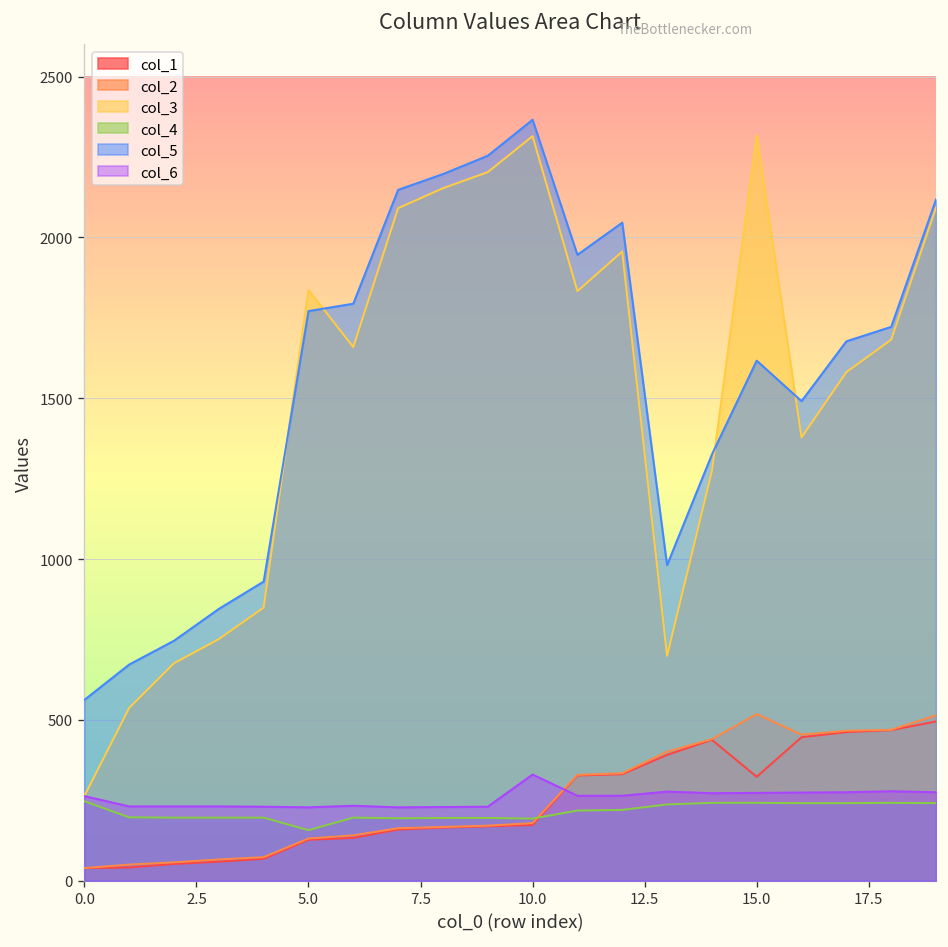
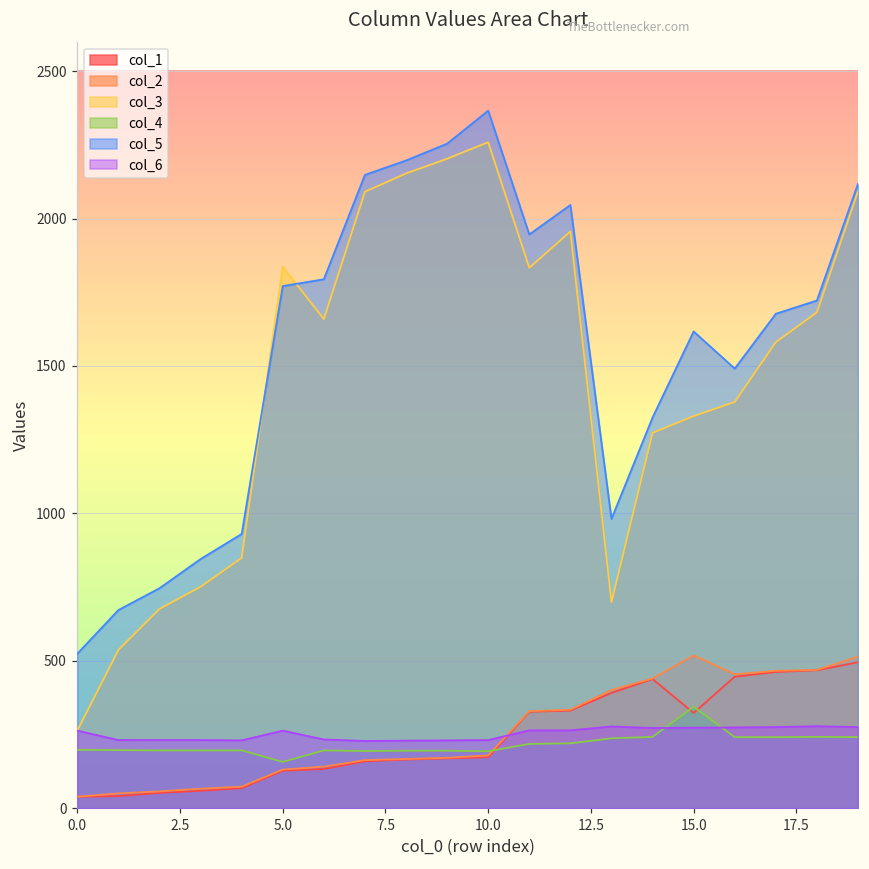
  {
    "col_1": {
      "15.0": 320
    },
    "col_2": {
      "15.0": 520
    },
    "col_3": {
      "5.0": 1840,
-     "10.0": 2320,
-     "15.0": 2320
+     "10.0": 2260,
+     "15.0": 1330
    },
    "col_4": {
-     "0.0": 250,
+     "0.0": 200,
      "5.0": 160,
      "10.0": 190,
-     "15.0": 240
+     "15.0": 340
    },
    "col_5": {
-     "0.0": 560,
+     "0.0": 520,
      "5.0": 1770,
      "10.0": 2370,
      "15.0": 1620
    },
    "col_6": {
-     "5.0": 230,
-     "10.0": 330,
+     "5.0": 260,
+     "10.0": 230,
      "15.0": 270
    }
  }
